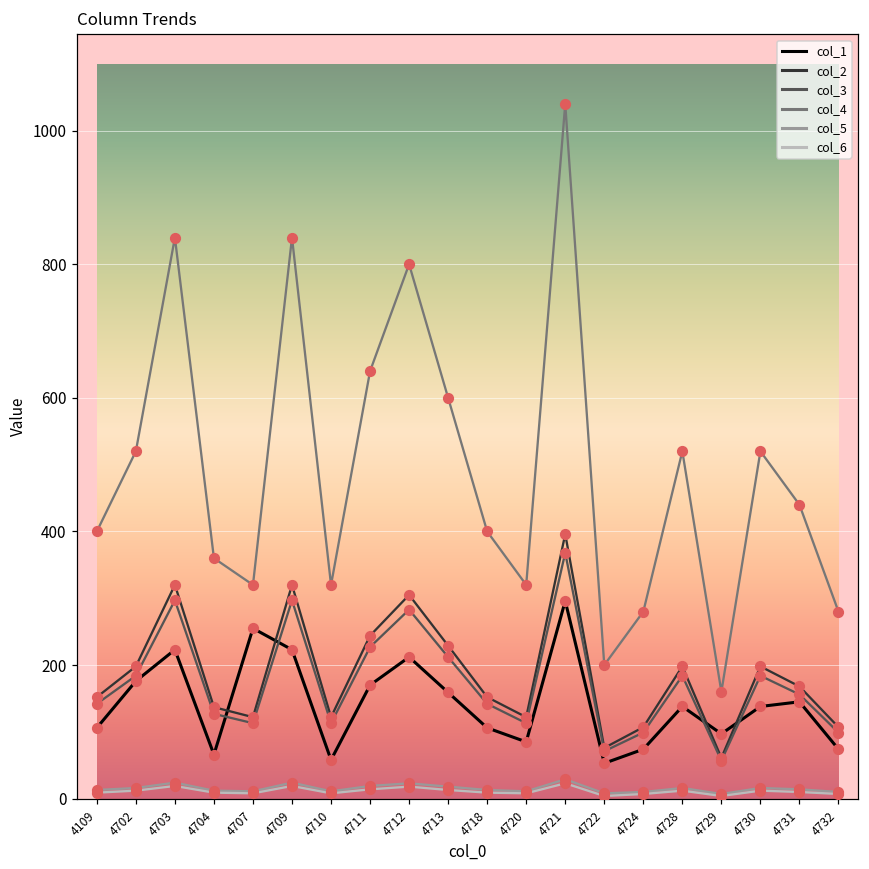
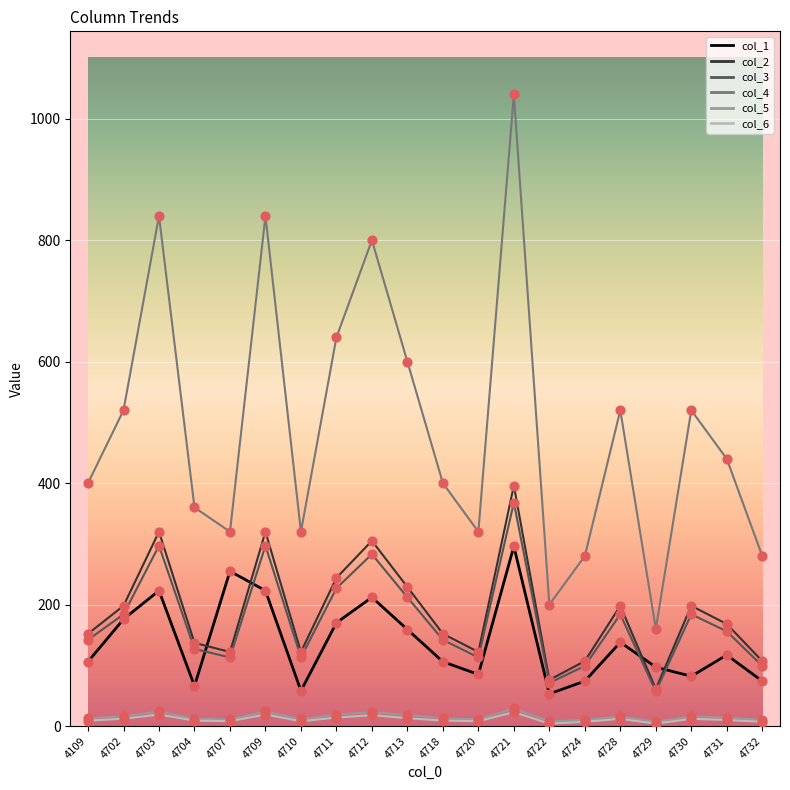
  {
    "col_1": {
      "4109": 110,
      "4702": 180,
      "4703": 220,
      "4704": 70,
      "4707": 260,
      "4709": 220,
      "4710": 60,
      "4711": 170,
      "4712": 210,
      "4713": 160,
      "4718": 110,
      "4720": 90,
      "4721": 300,
      "4722": 50,
      "4724": 70,
      "4728": 140,
      "4729": 100,
-     "4730": 140,
-     "4731": 150,
+     "4730": 80,
+     "4731": 120,
      "4732": 70
    }
  }
